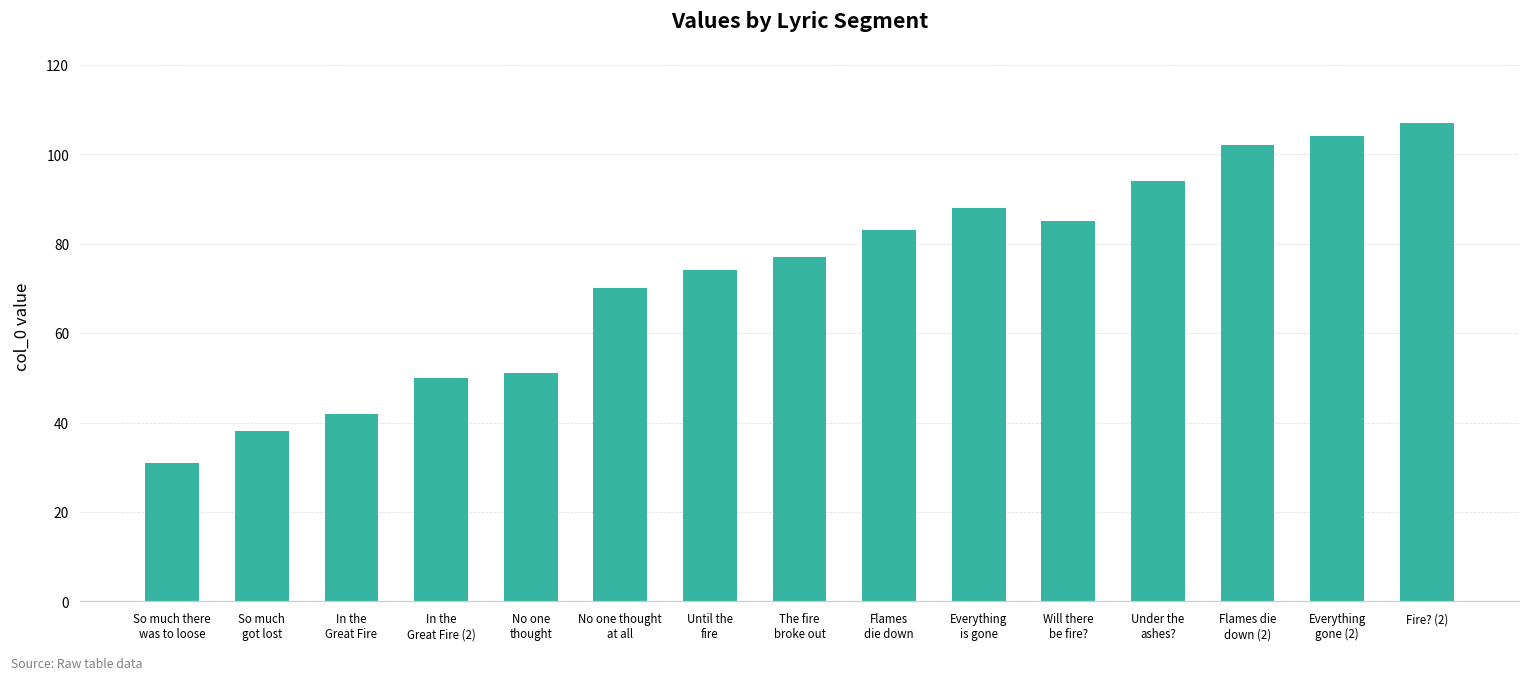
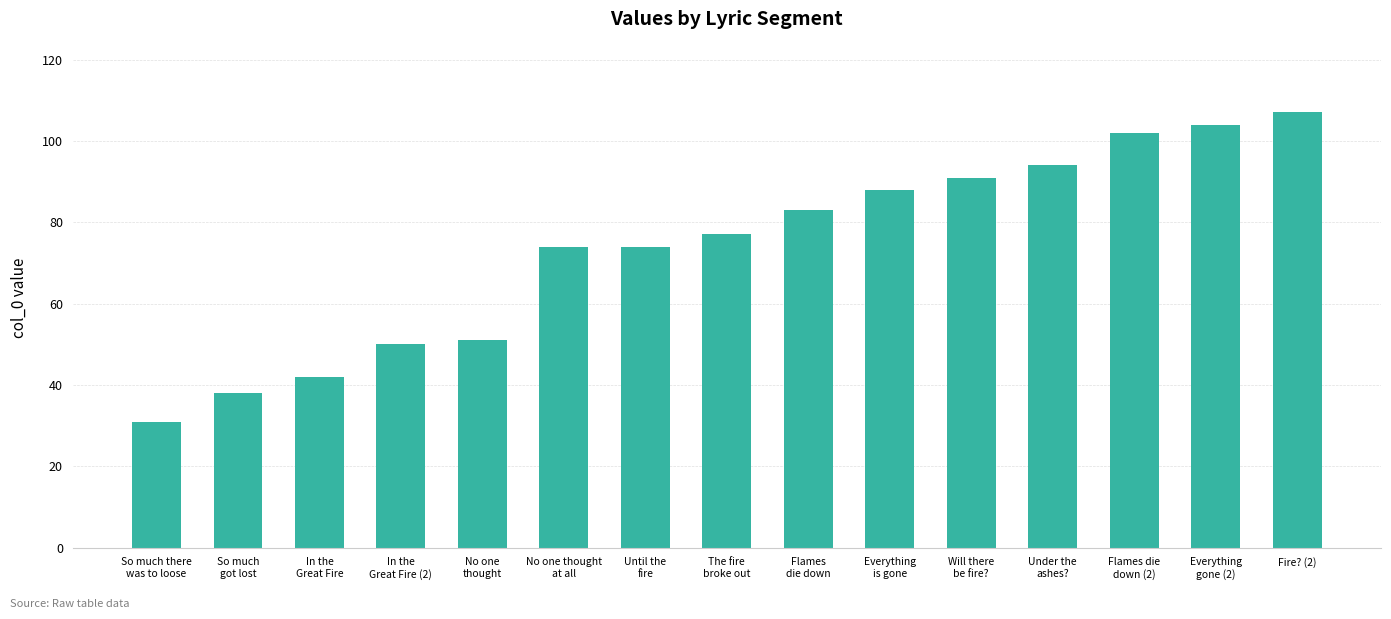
  {
    "So much there was to loose": 31,
    "So much got lost": 38,
    "In the Great Fire": 42,
    "In the Great Fire (2)": 50,
    "No one thought": 51,
-   "No one thought at all": 70,
+   "No one thought at all": 74,
    "Until the fire": 74,
    "The fire broke out": 77,
    "Flames die down": 83,
    "Everything is gone": 88,
-   "Will there be fire?": 85,
+   "Will there be fire?": 91,
    "Under the ashes?": 94,
    "Flames die down (2)": 102,
    "Everything gone (2)": 104,
    "Fire? (2)": 107
  }
